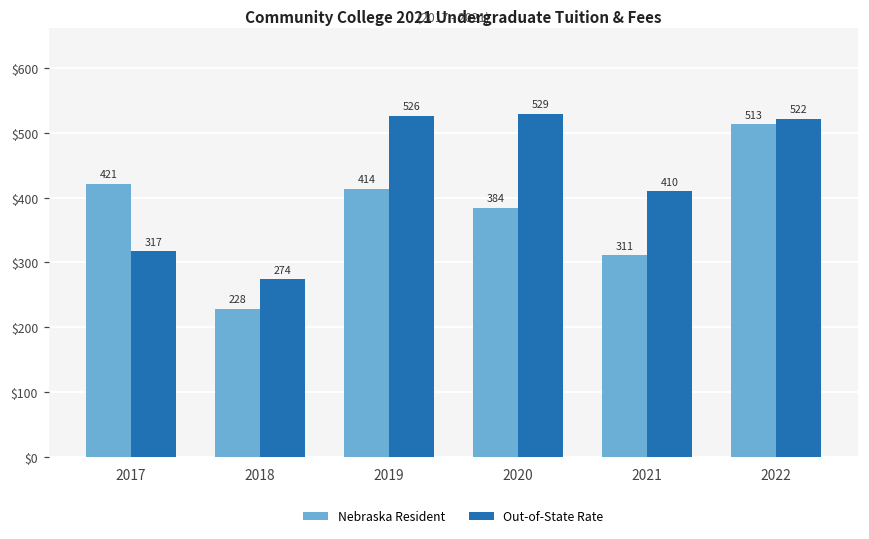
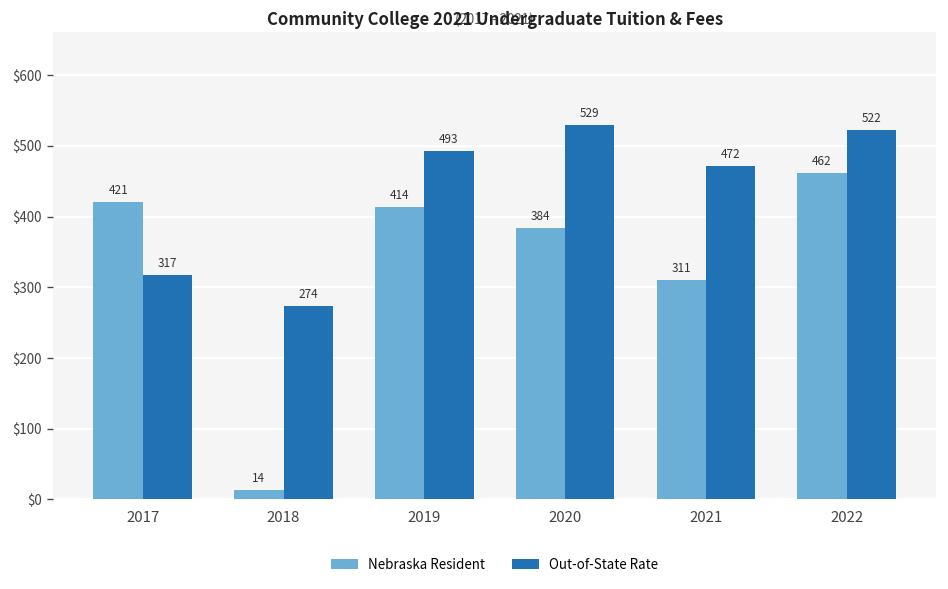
  {
    "Nebraska Resident": {
      "2017": 421,
-     "2018": 228,
+     "2018": 14,
      "2019": 414,
      "2020": 384,
      "2021": 311,
-     "2022": 513
+     "2022": 462
    },
    "Out-of-State Rate": {
      "2017": 317,
      "2018": 274,
-     "2019": 526,
+     "2019": 493,
      "2020": 529,
-     "2021": 410,
+     "2021": 472,
      "2022": 522
    }
  }
